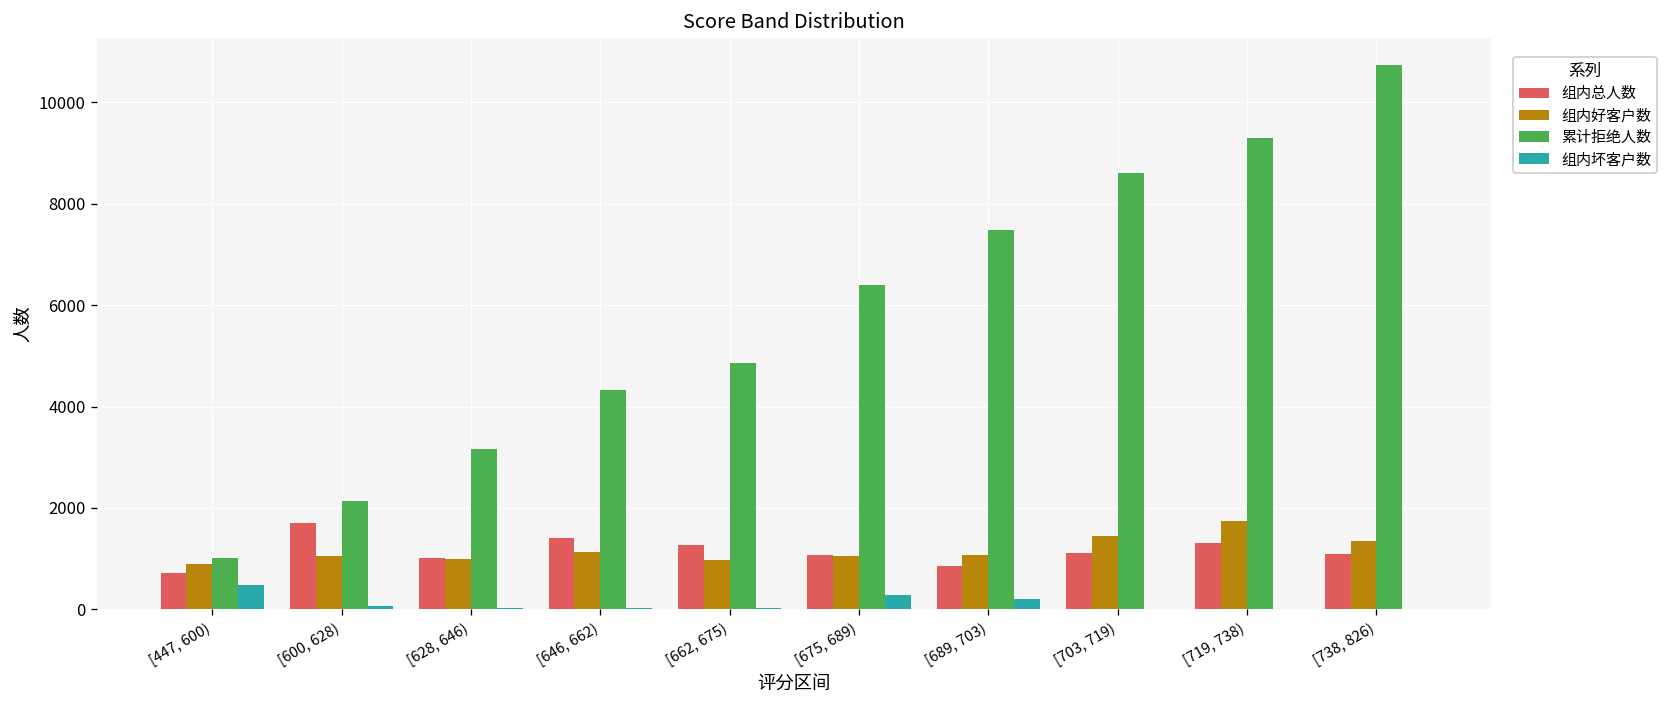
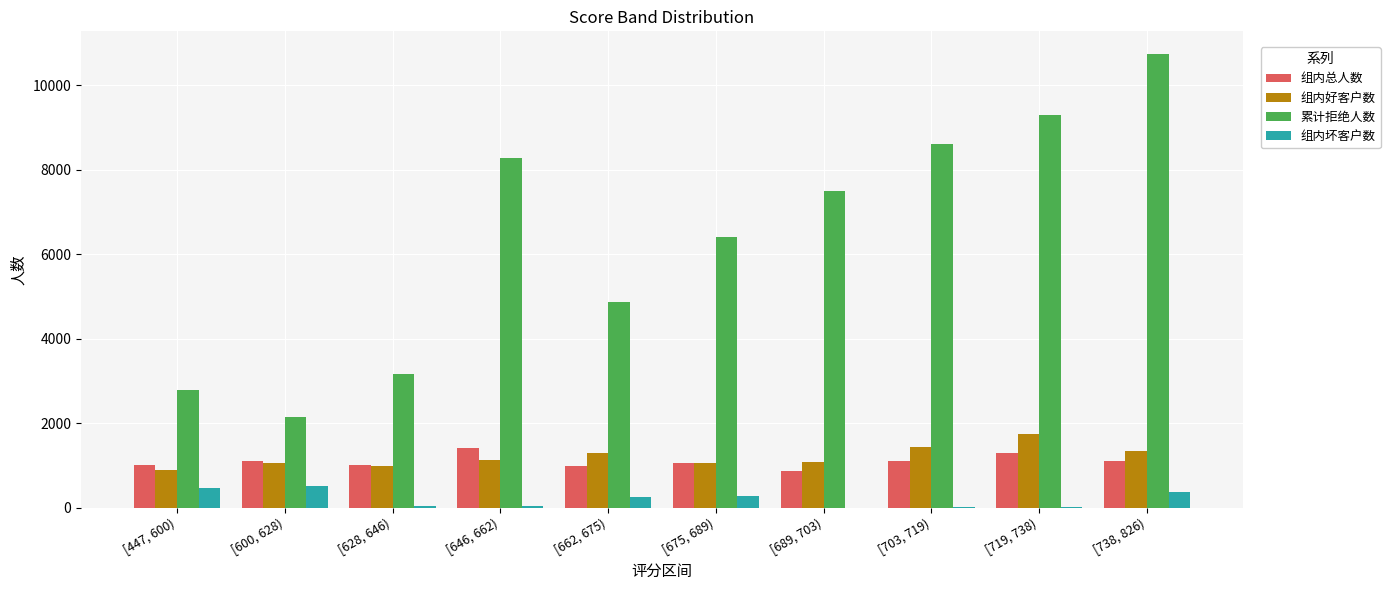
  {
    "组内总人数": {
-     "[447, 600)": 700,
-     "[600, 628)": 1700,
+     "[447, 600)": 1000,
+     "[600, 628)": 1100,
      "[628, 646)": 1000,
      "[646, 662)": 1400,
-     "[662, 675)": 1300,
+     "[662, 675)": 1000,
      "[675, 689)": 1100,
      "[689, 703)": 900,
      "[703, 719)": 1100,
      "[719, 738)": 1300,
      "[738, 826)": 1100
    },
    "组内好客户数": {
      "[447, 600)": 900,
      "[600, 628)": 1100,
      "[628, 646)": 1000,
      "[646, 662)": 1100,
-     "[662, 675)": 1000,
+     "[662, 675)": 1300,
      "[675, 689)": 1100,
      "[689, 703)": 1100,
      "[703, 719)": 1400,
      "[719, 738)": 1700,
      "[738, 826)": 1300
    },
    "累计拒绝人数": {
-     "[447, 600)": 1000,
+     "[447, 600)": 2800,
      "[600, 628)": 2100,
      "[628, 646)": 3200,
-     "[646, 662)": 4300,
+     "[646, 662)": 8300,
      "[662, 675)": 4900,
      "[675, 689)": 6400,
      "[689, 703)": 7500,
      "[703, 719)": 8600,
      "[719, 738)": 9300,
      "[738, 826)": 10700
    },
    "组内坏客户数": {
      "[447, 600)": 500,
-     "[600, 628)": 100,
-     "[662, 675)": 0,
+     "[600, 628)": 500,
+     "[662, 675)": 300,
      "[675, 689)": 300,
-     "[689, 703)": 200,
-     "[738, 826)": 0
+     "[689, 703)": 0,
+     "[738, 826)": 400
    }
  }
